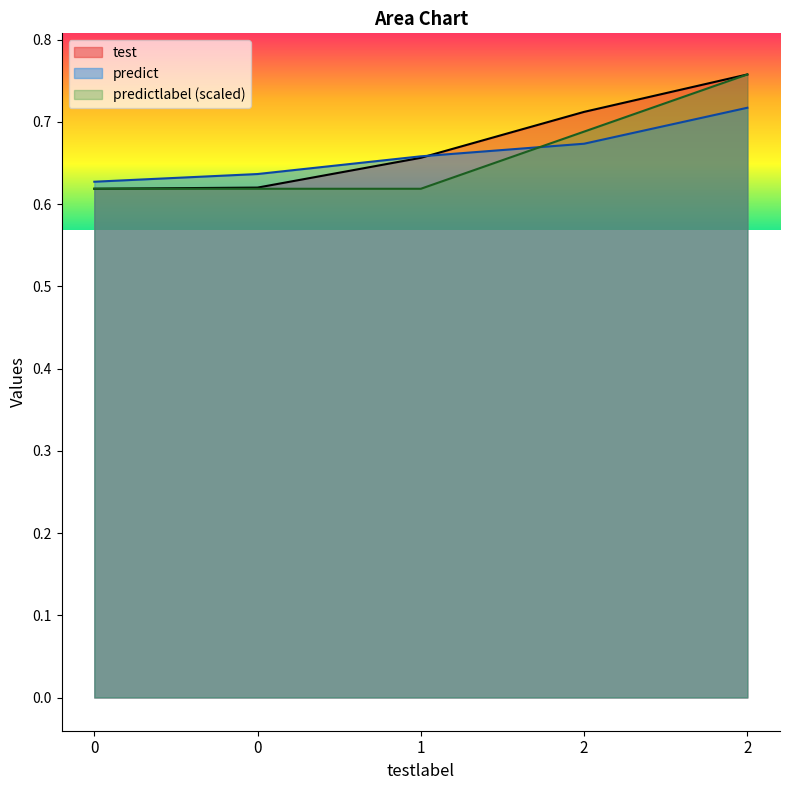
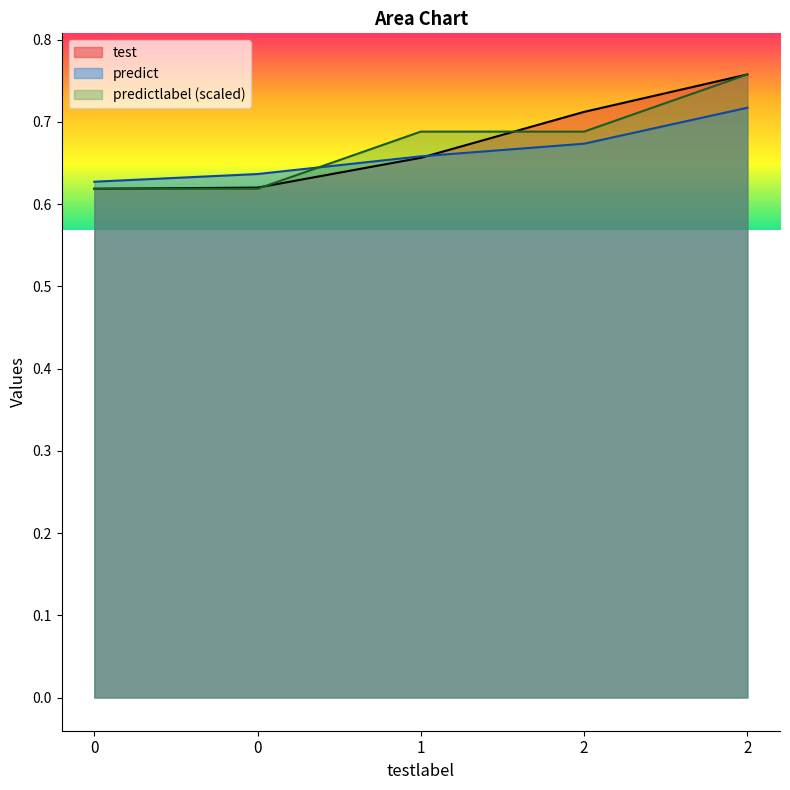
  {
    "predictlabel (scaled)": {
-     "1": 0.62
+     "1": 0.69
    }
  }
